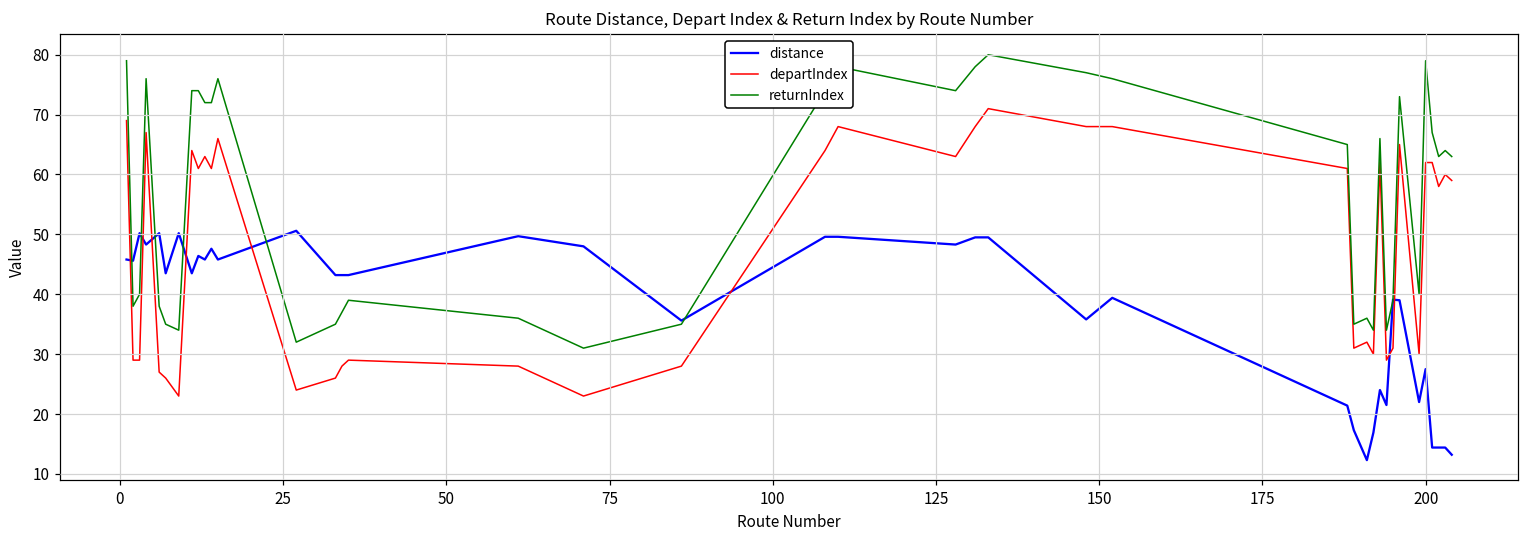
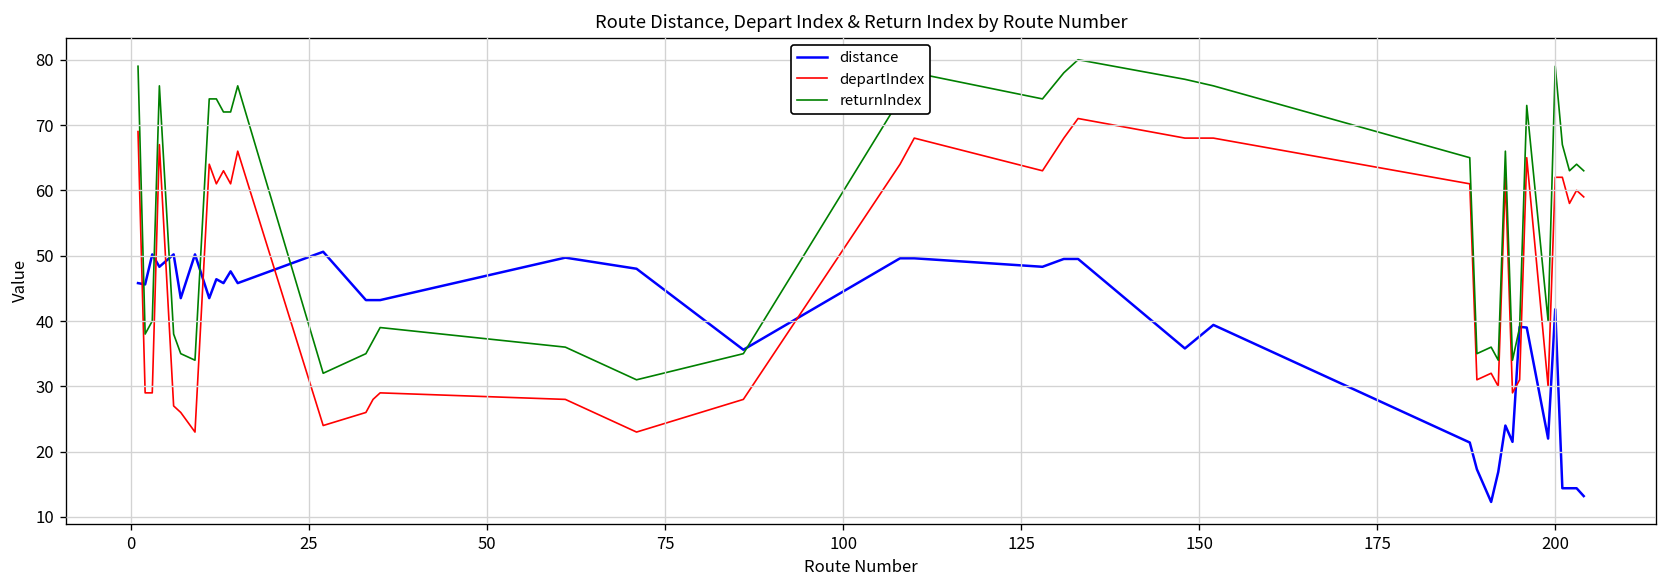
  {
    "distance": {
-     "200": 28
+     "200": 42
    },
    "departIndex": {
      "200": 62
    },
    "returnIndex": {
      "200": 79
    }
  }
